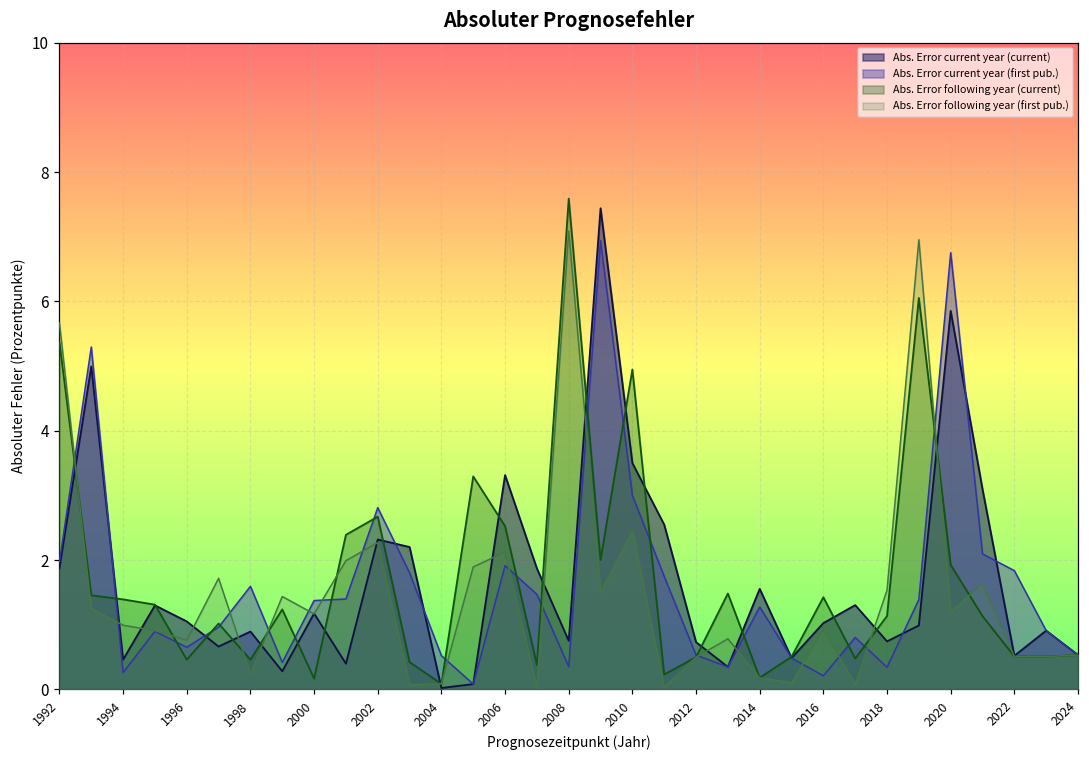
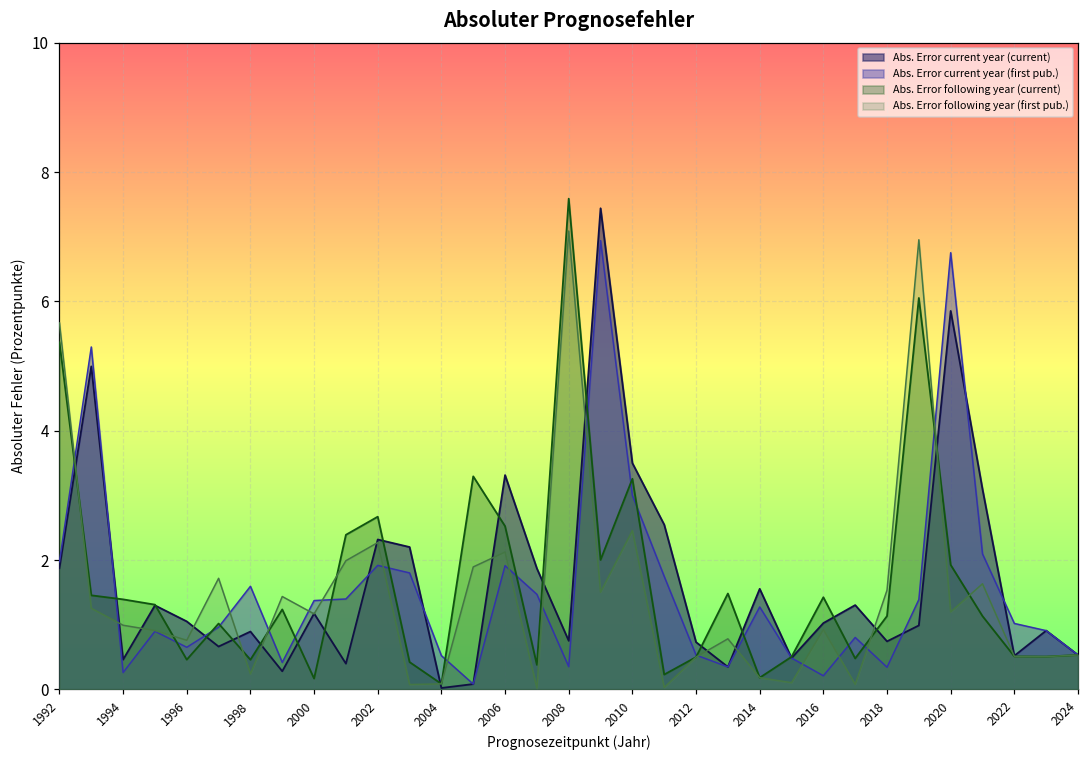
  {
    "Abs. Error current year (current)": {
      "1992": 1.9,
      "1994": 0.5,
      "1996": 1.1,
      "1998": 0.9,
      "2002": 2.3,
      "2004": 0.0,
      "2006": 3.3,
      "2008": 0.8,
      "2010": 3.5,
      "2012": 0.7,
      "2014": 1.6,
      "2016": 1.0,
      "2018": 0.7,
      "2020": 5.9
    },
    "Abs. Error current year (first pub.)": {
      "1992": 2.0,
      "1994": 0.3,
      "1996": 0.7,
      "1998": 1.6,
      "2000": 1.4,
-     "2002": 2.8,
+     "2002": 1.9,
      "2004": 0.5,
      "2006": 1.9,
      "2008": 0.4,
      "2010": 3.0,
      "2014": 1.3,
      "2016": 0.2,
      "2018": 0.3,
      "2020": 6.8,
-     "2022": 1.8
+     "2022": 1.0
    },
    "Abs. Error following year (current)": {
      "1992": 5.4,
      "1994": 1.4,
      "1996": 0.5,
      "1998": 0.5,
      "2000": 0.2,
      "2002": 2.7,
      "2006": 2.5,
      "2008": 7.6,
-     "2010": 4.9,
+     "2010": 3.3,
      "2016": 1.4,
      "2018": 1.1,
      "2020": 1.9
    },
    "Abs. Error following year (first pub.)": {
      "1992": 5.7,
      "1994": 1.0,
      "1996": 0.8,
      "1998": 0.2,
      "2002": 2.3,
      "2006": 2.1,
      "2008": 7.1,
      "2010": 2.5,
      "2016": 0.9,
      "2018": 1.5,
      "2020": 1.2
    }
  }
